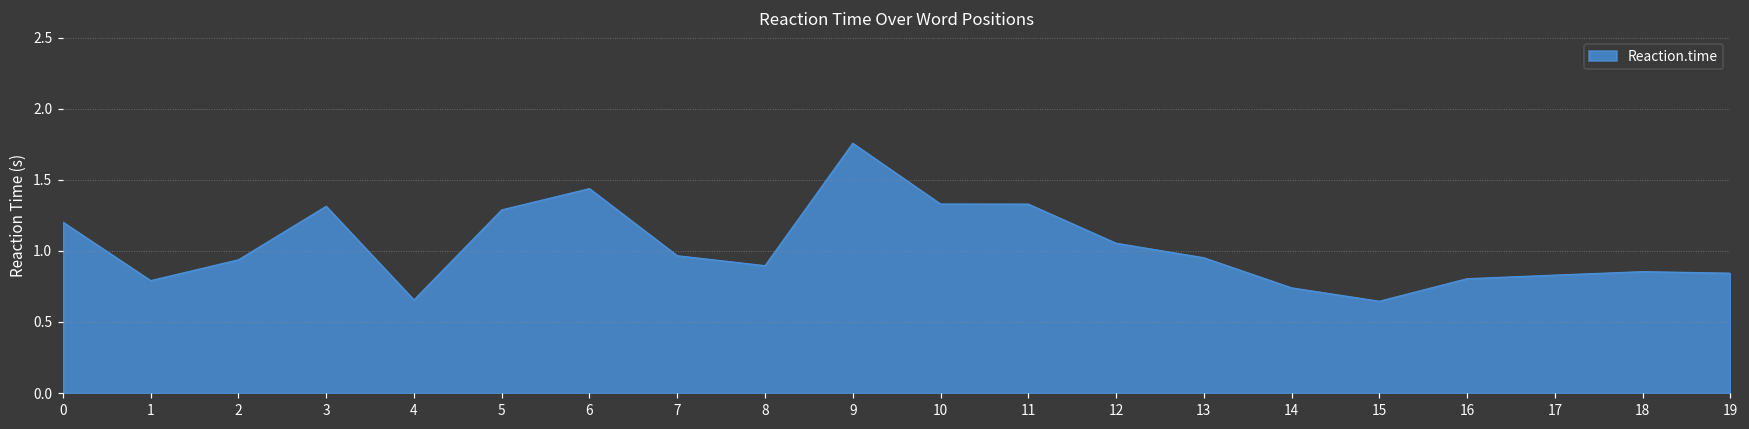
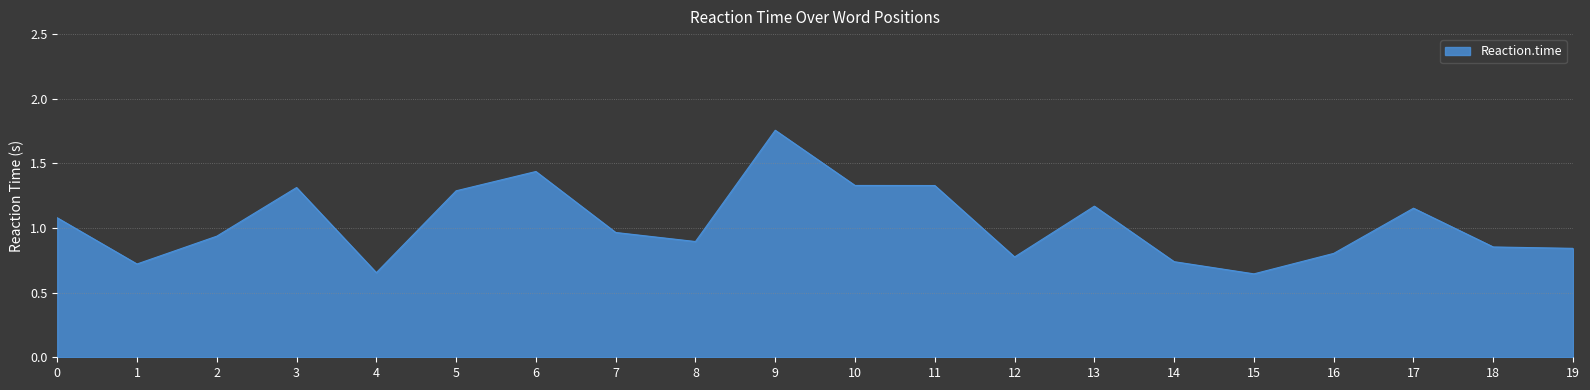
  {
-   "0": 1.20,
-   "1": 0.79,
+   "0": 1.08,
+   "1": 0.72,
    "2": 0.94,
    "3": 1.31,
    "4": 0.65,
    "5": 1.29,
    "6": 1.44,
    "7": 0.97,
    "8": 0.90,
    "9": 1.76,
    "10": 1.33,
    "11": 1.33,
-   "12": 1.05,
-   "13": 0.95,
+   "12": 0.78,
+   "13": 1.17,
    "14": 0.74,
    "15": 0.65,
    "16": 0.80,
-   "17": 0.83,
+   "17": 1.15,
    "18": 0.85,
    "19": 0.84
  }
